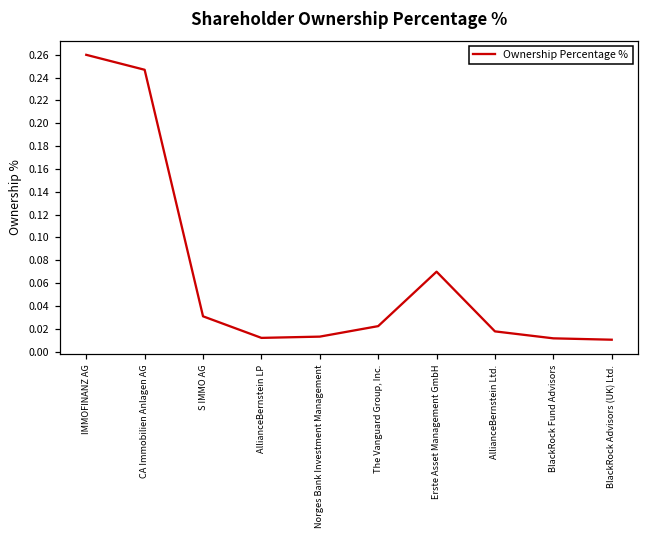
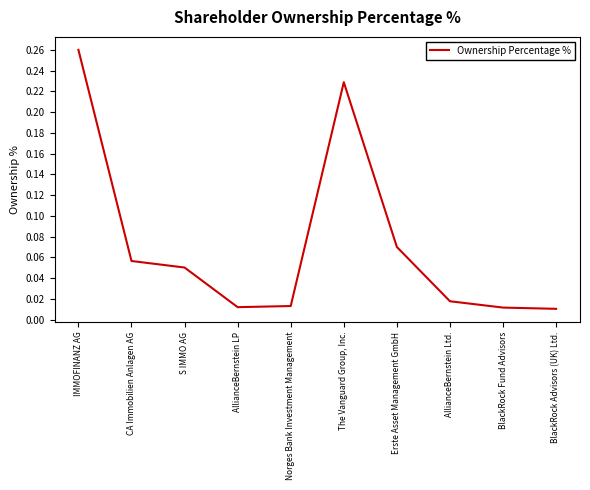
  {
    "IMMOFINANZ AG": 0.260,
-   "CA Immobilien Anlagen AG": 0.247,
-   "S IMMO AG": 0.031,
+   "CA Immobilien Anlagen AG": 0.057,
+   "S IMMO AG": 0.050,
    "AllianceBernstein LP": 0.012,
    "Norges Bank Investment Management": 0.013,
-   "The Vanguard Group, Inc.": 0.022,
+   "The Vanguard Group, Inc.": 0.229,
    "Erste Asset Management GmbH": 0.070,
    "AllianceBernstein Ltd.": 0.018,
    "BlackRock Fund Advisors": 0.012,
    "BlackRock Advisors (UK) Ltd.": 0.010
  }
